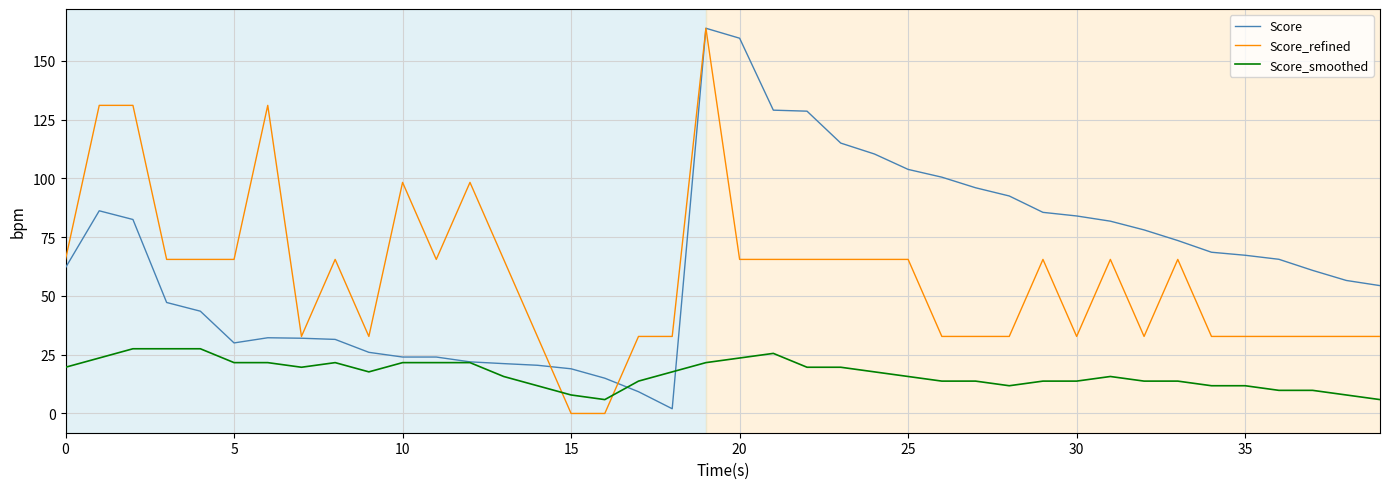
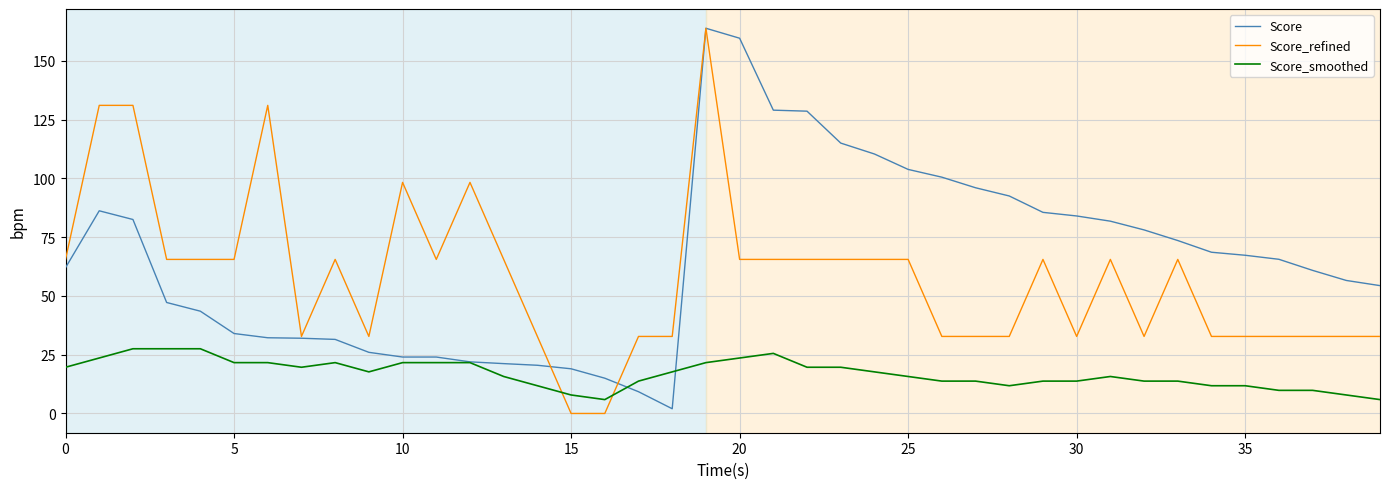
  {
    "Score": {
      "0": 62,
-     "5": 30,
+     "5": 34,
      "10": 24,
      "15": 19,
      "20": 160,
      "25": 104,
      "30": 84,
      "35": 67
    },
    "Score_refined": {
      "0": 66,
      "5": 66,
      "10": 98,
      "15": 0,
      "20": 66,
      "25": 66,
      "30": 33,
      "35": 33
    },
    "Score_smoothed": {
      "0": 20,
      "5": 22,
      "10": 22,
      "15": 8,
      "20": 24,
      "25": 16,
      "30": 14,
      "35": 12
    }
  }
